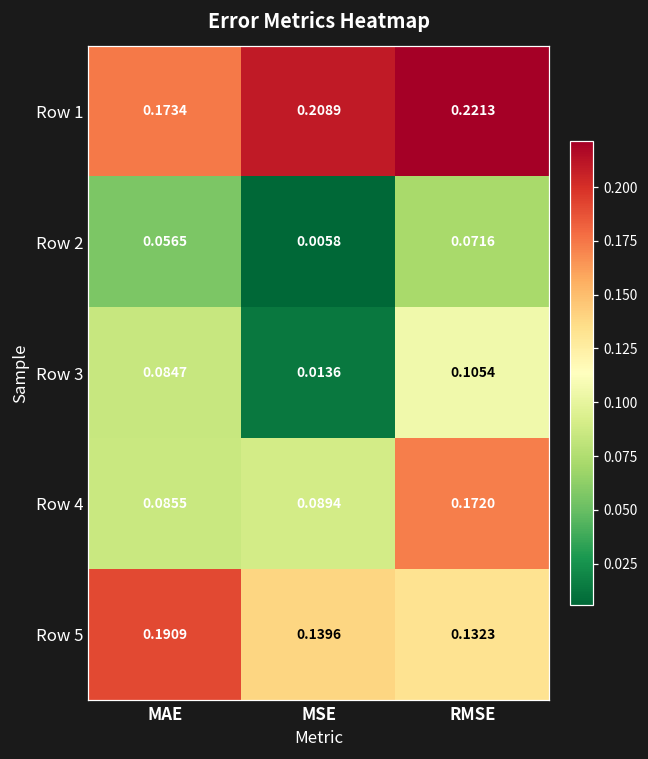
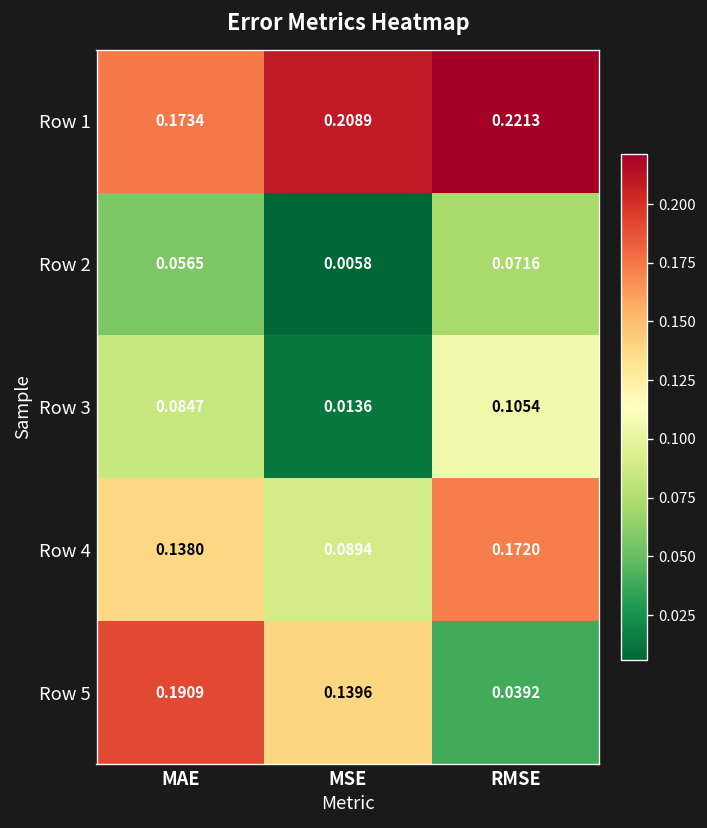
  {
    "Row 1": {
      "MAE": 0.1734,
      "MSE": 0.2089,
      "RMSE": 0.2213
    },
    "Row 2": {
      "MAE": 0.0565,
      "MSE": 0.0058,
      "RMSE": 0.0716
    },
    "Row 3": {
      "MAE": 0.0847,
      "MSE": 0.0136,
      "RMSE": 0.1054
    },
    "Row 4": {
-     "MAE": 0.0855,
+     "MAE": 0.1380,
      "MSE": 0.0894,
      "RMSE": 0.1720
    },
    "Row 5": {
      "MAE": 0.1909,
      "MSE": 0.1396,
-     "RMSE": 0.1323
+     "RMSE": 0.0392
    }
  }
